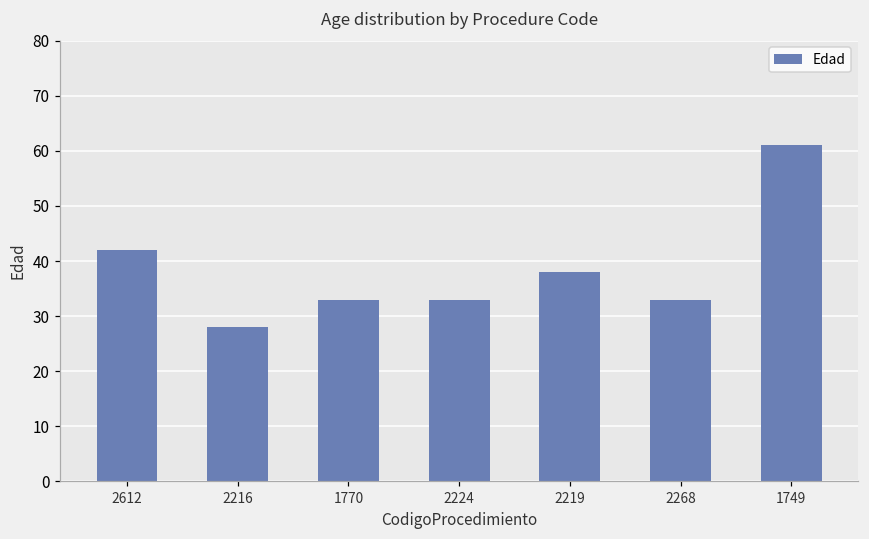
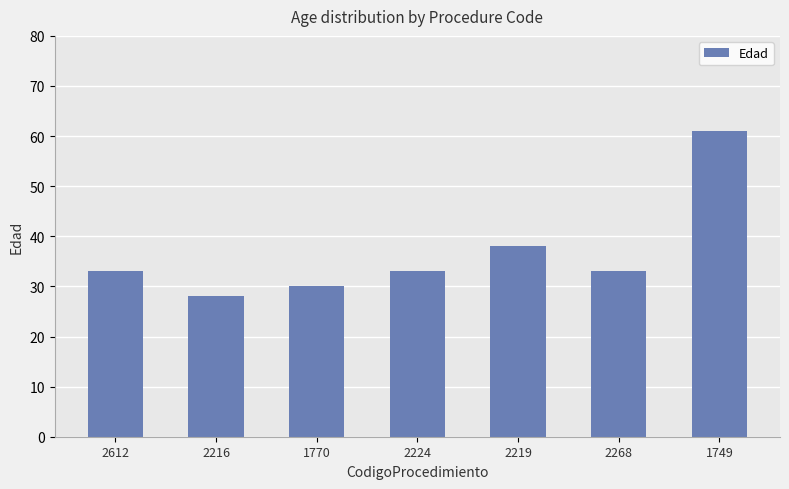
  {
-   "2612": 42,
+   "2612": 33,
    "2216": 28,
-   "1770": 33,
+   "1770": 30,
    "2224": 33,
    "2219": 38,
    "2268": 33,
    "1749": 61
  }
